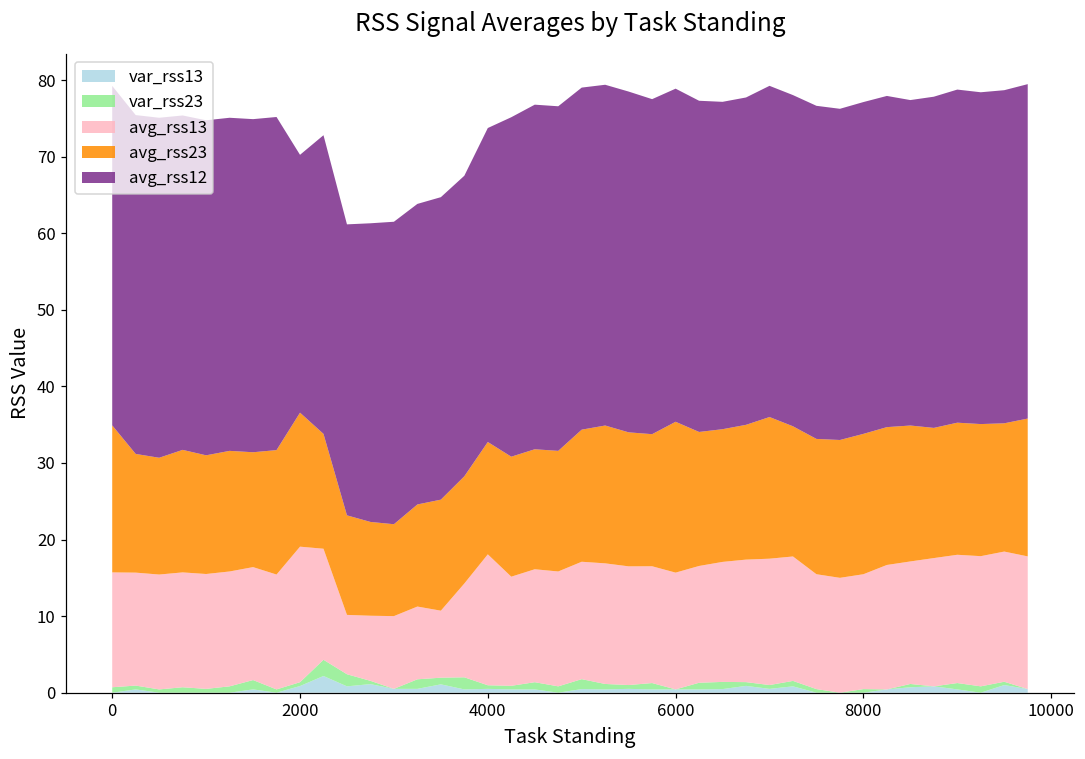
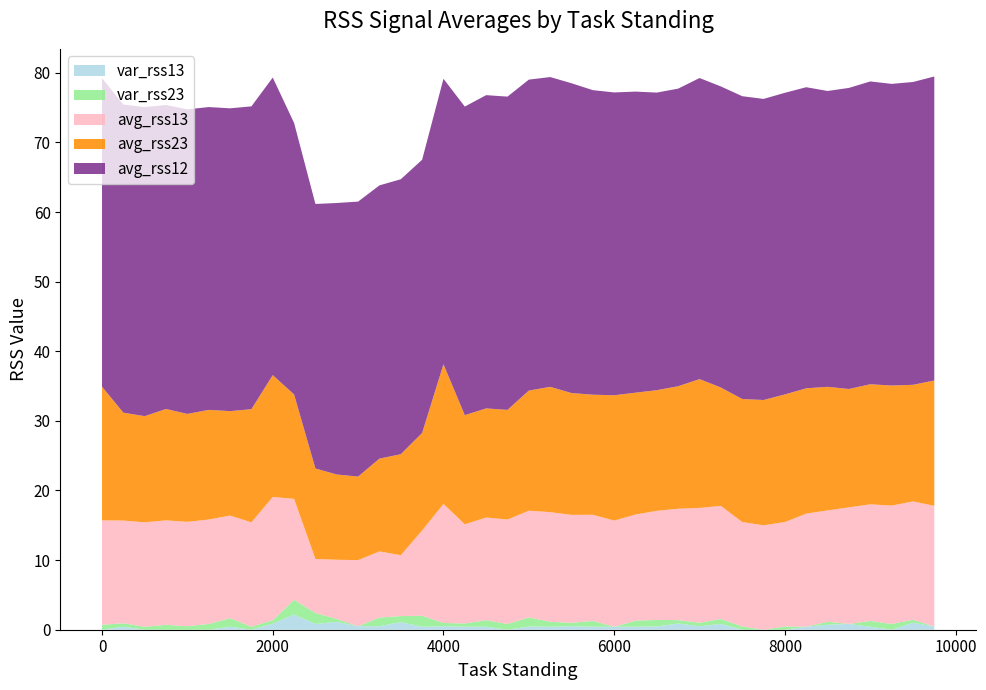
  {
    "var_rss13": {
      "0": 0,
      "2000": 1,
      "4000": 1,
      "8000": 0
    },
    "var_rss23": {
      "0": 1,
      "2000": 1,
      "4000": 0,
      "8000": 0
    },
    "avg_rss13": {
      "0": 15,
      "2000": 18,
      "4000": 17,
      "6000": 15,
      "8000": 15
    },
    "avg_rss23": {
      "0": 19,
      "2000": 18,
-     "4000": 15,
-     "6000": 20,
+     "4000": 20,
+     "6000": 18,
      "8000": 18
    },
    "avg_rss12": {
-     "2000": 34,
+     "2000": 43,
      "4000": 41,
      "6000": 44,
      "8000": 43
    }
  }
